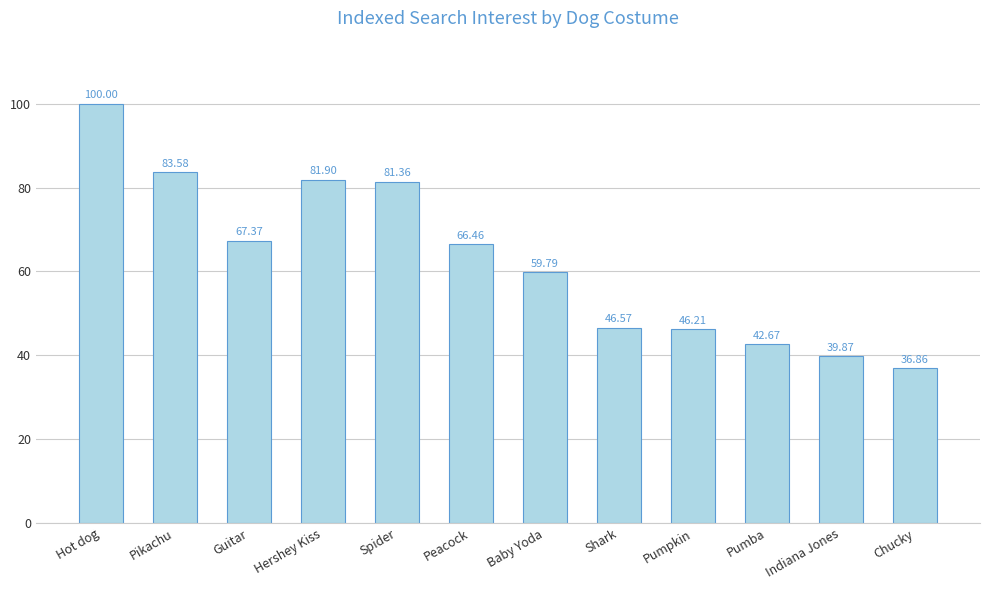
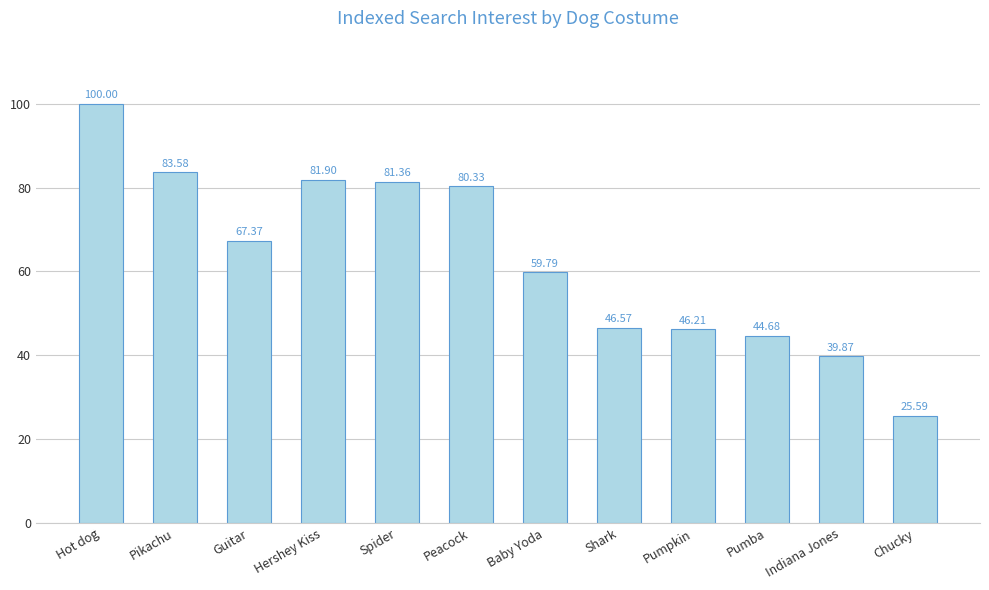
  {
    "Hot dog": 100.00,
    "Pikachu": 83.58,
    "Guitar": 67.37,
    "Hershey Kiss": 81.90,
    "Spider": 81.36,
-   "Peacock": 66.46,
+   "Peacock": 80.33,
    "Baby Yoda": 59.79,
    "Shark": 46.57,
    "Pumpkin": 46.21,
-   "Pumba": 42.67,
+   "Pumba": 44.68,
    "Indiana Jones": 39.87,
-   "Chucky": 36.86
+   "Chucky": 25.59
  }
